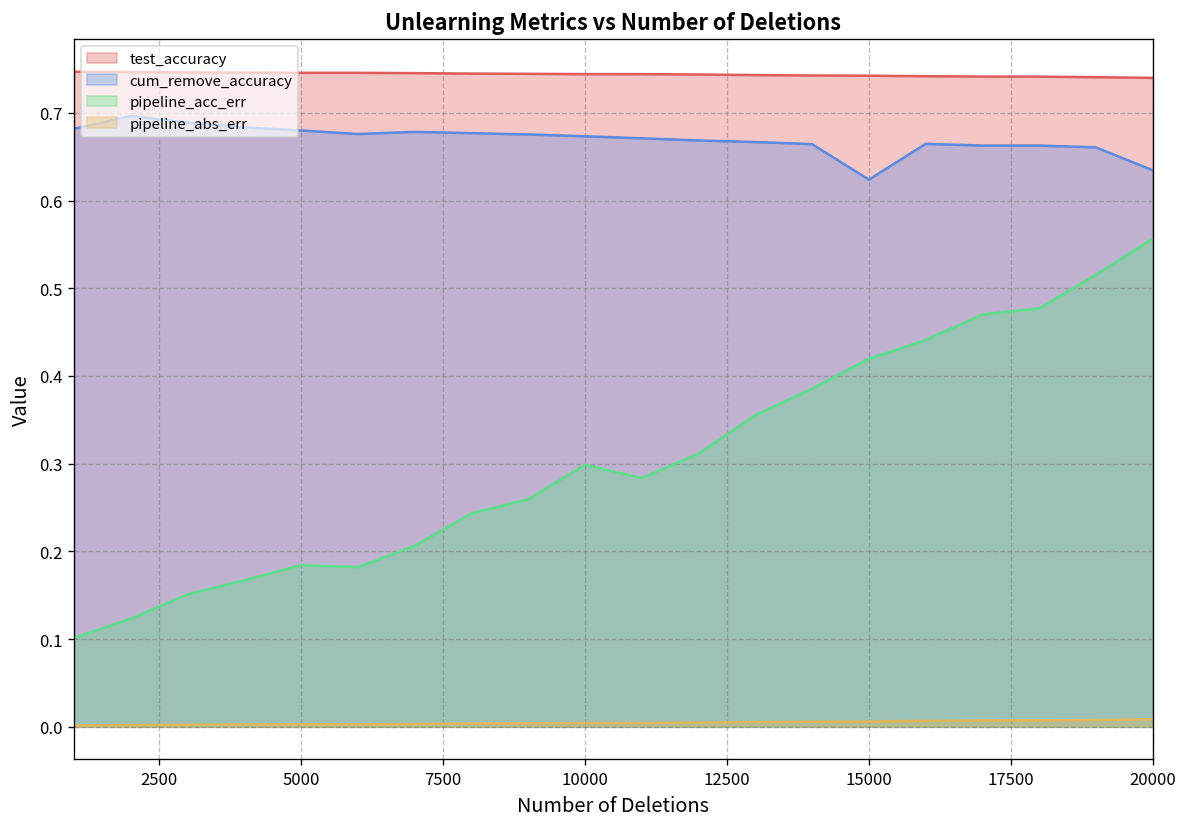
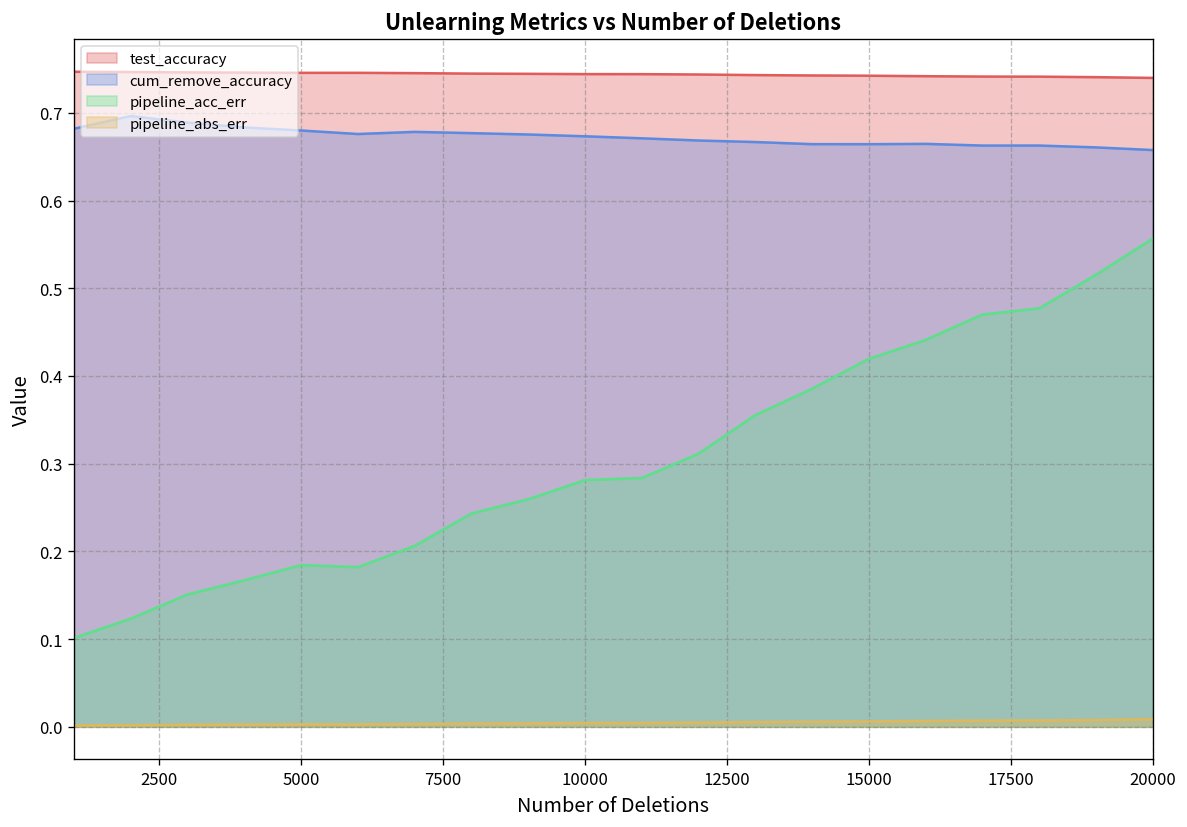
  {
    "cum_remove_accuracy": {
      "5000": 0.68,
      "10000": 0.67,
-     "15000": 0.62,
-     "20000": 0.63
+     "15000": 0.66,
+     "20000": 0.66
    },
    "pipeline_acc_err": {
      "5000": 0.18,
-     "10000": 0.30,
+     "10000": 0.28,
      "15000": 0.42,
      "20000": 0.56
    }
  }
